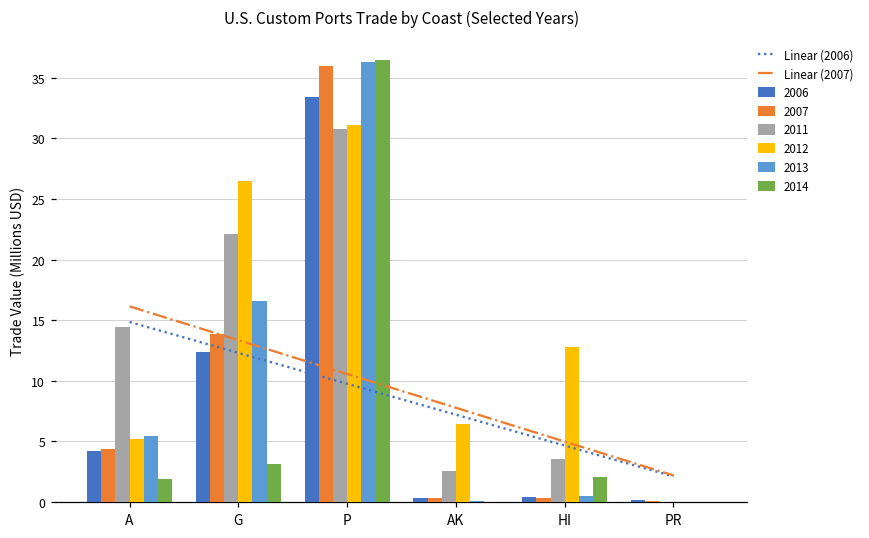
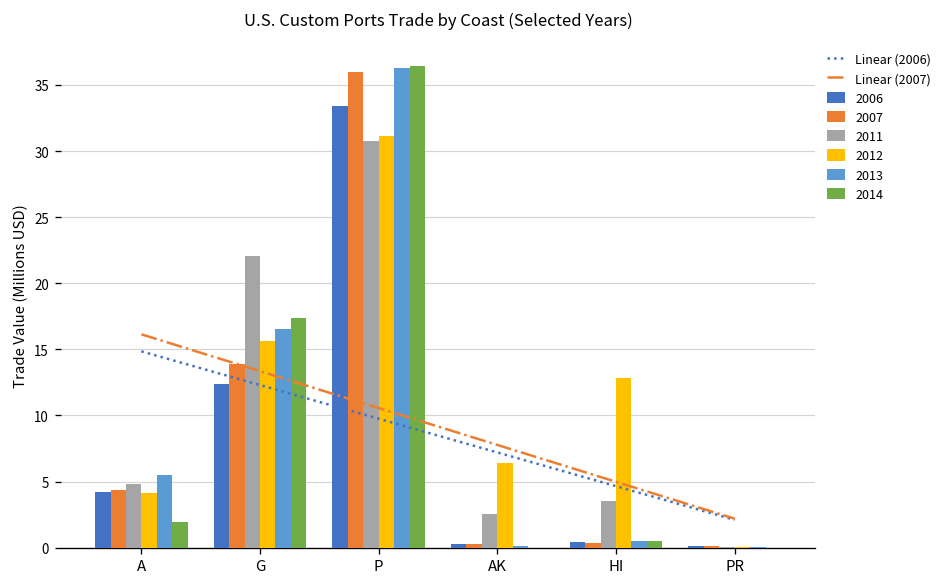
  {
    "2011": {
-     "A": 14.4,
+     "A": 4.8,
      "G": 22.1,
      "P": 30.8,
      "AK": 2.6,
      "HI": 3.6
    },
    "2012": {
-     "A": 5.2,
-     "G": 26.5,
+     "A": 4.1,
+     "G": 15.6,
      "P": 31.1,
      "AK": 6.4,
      "HI": 12.8
    },
    "2014": {
      "A": 1.9,
-     "G": 3.1,
+     "G": 17.4,
      "P": 36.4,
-     "HI": 2.1
+     "HI": 0.5
    }
  }
